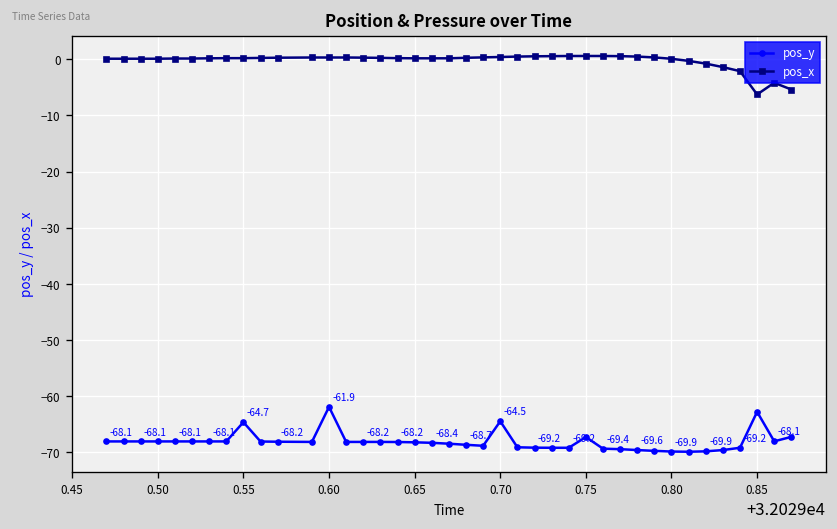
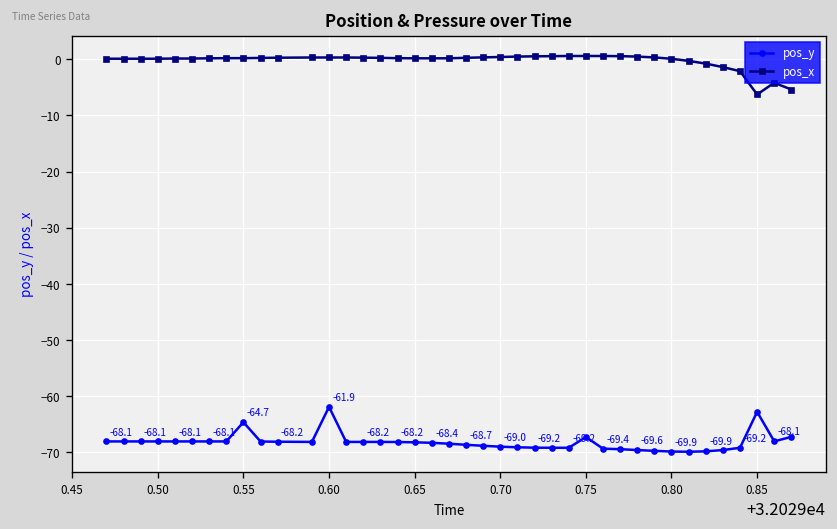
  {
    "pos_y": {
      "0.50": -68.1,
      "0.55": -64.7,
      "0.60": -61.9,
-     "0.70": -64.5
+     "0.70": -69.0
    },
    "pos_x": {
      "0.50": 0,
      "0.55": 0,
      "0.60": 0,
      "0.65": 0,
      "0.70": 0,
      "0.75": 1,
      "0.80": 0,
      "0.85": -6
    }
  }
